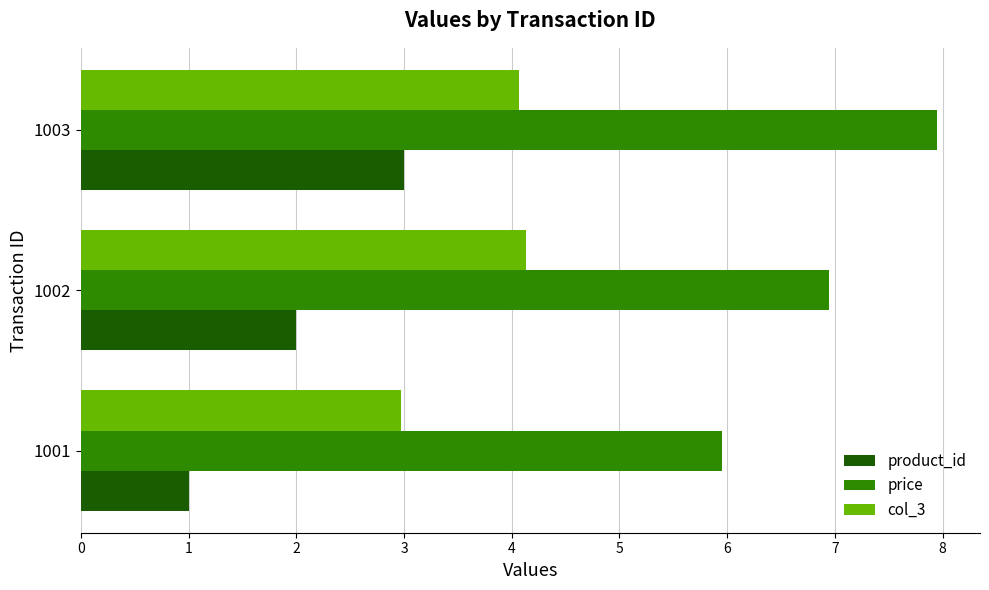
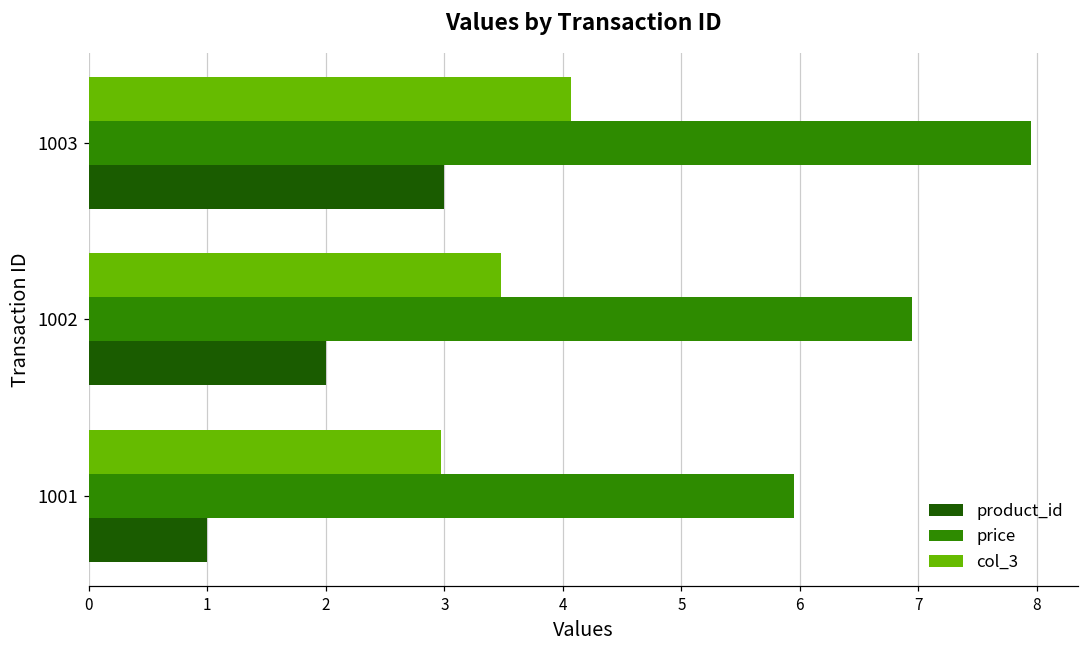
  {
    "col_3": {
      "1003": 4.07,
-     "1002": 4.13,
+     "1002": 3.48,
      "1001": 2.98
    }
  }
